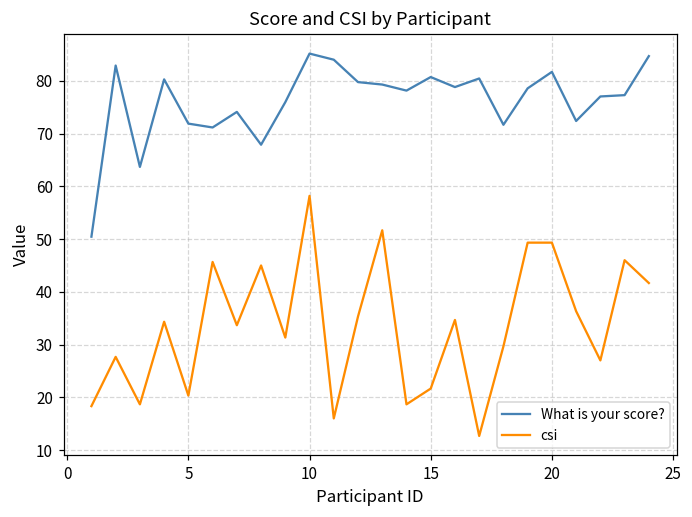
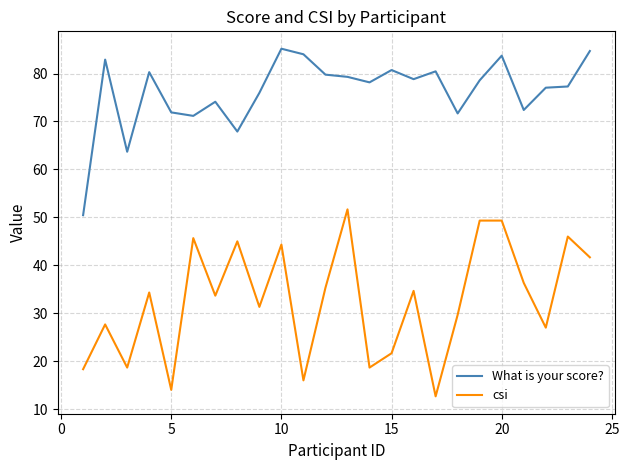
  {
    "What is your score?": {
      "5": 72,
      "10": 85,
      "15": 81,
-     "20": 82
+     "20": 84
    },
    "csi": {
-     "5": 20,
-     "10": 58,
+     "5": 14,
+     "10": 44,
      "15": 22,
      "20": 49
    }
  }
